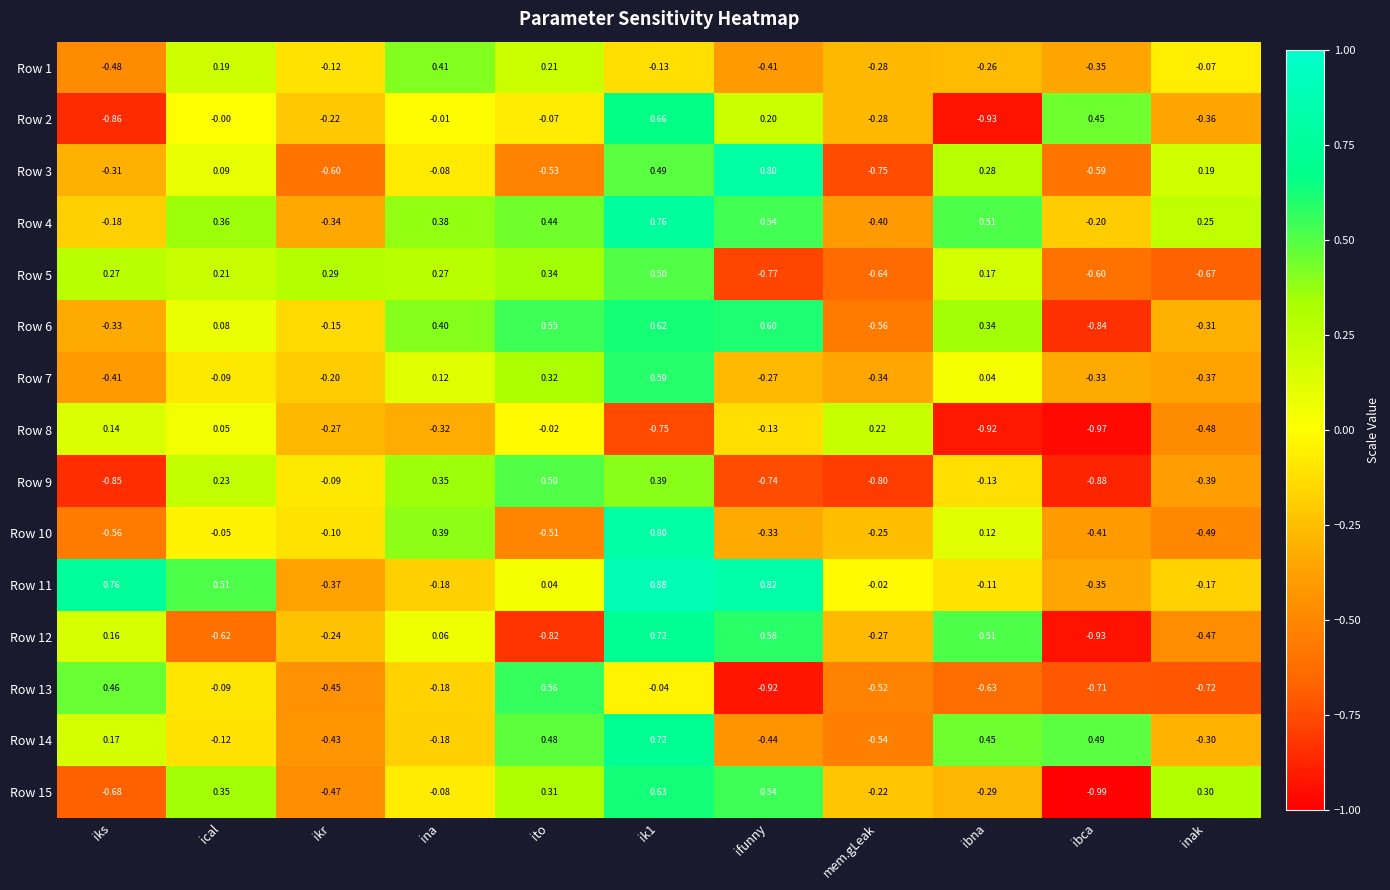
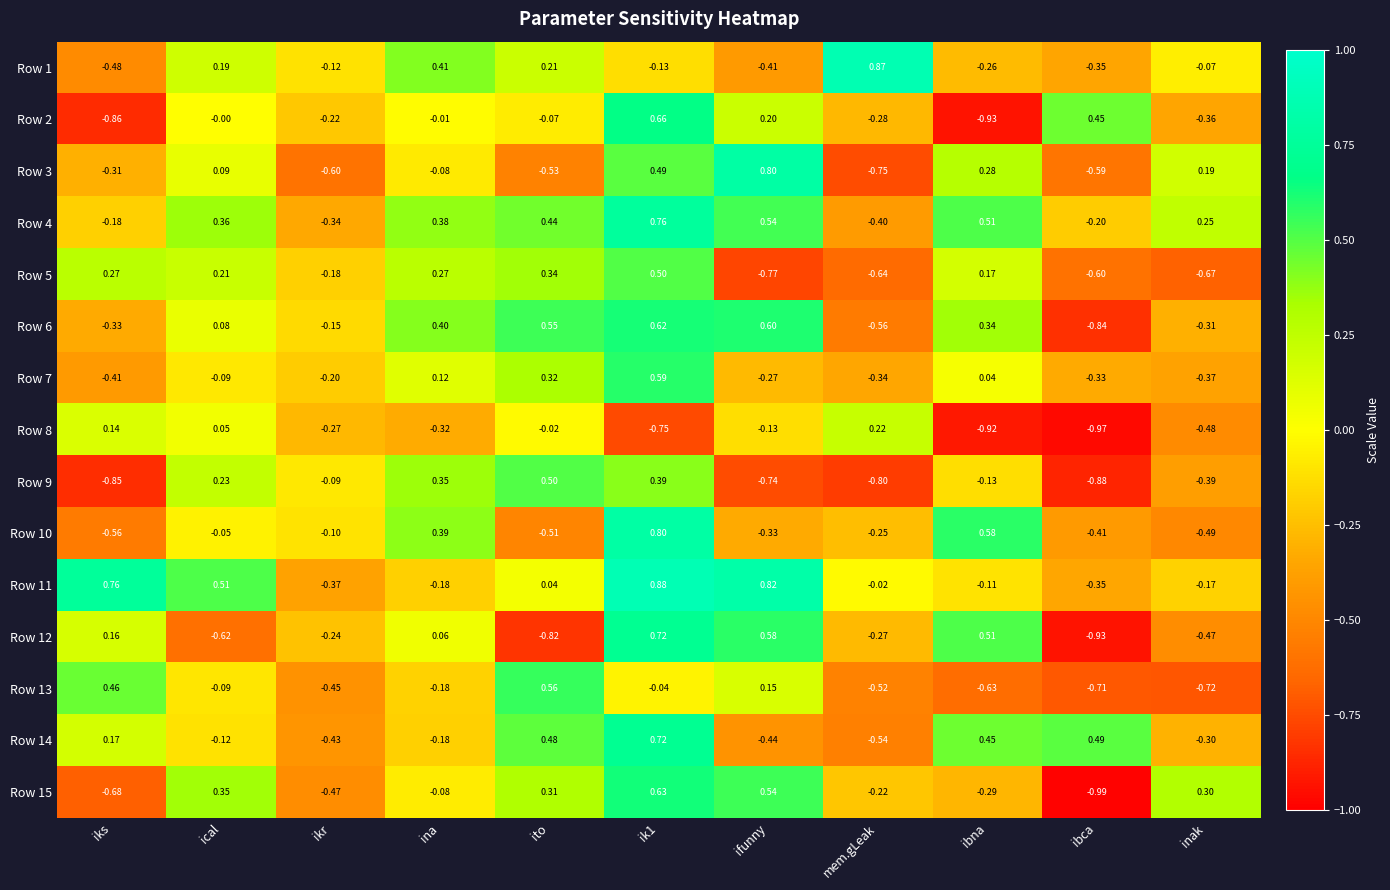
  {
    "Row 1": {
      "iks": -0.48,
      "ical": 0.19,
      "ikr": -0.12,
      "ina": 0.41,
      "ito": 0.21,
      "ik1": -0.13,
      "ifunny": -0.41,
-     "mem.gLeak": -0.28,
+     "mem.gLeak": 0.87,
      "ibna": -0.26,
      "ibca": -0.35,
      "inak": -0.07
    },
    "Row 2": {
      "iks": -0.86,
      "ical": -0.00,
      "ikr": -0.22,
      "ina": -0.01,
      "ito": -0.07,
      "ik1": 0.66,
      "ifunny": 0.20,
      "mem.gLeak": -0.28,
      "ibna": -0.93,
      "ibca": 0.45,
      "inak": -0.36
    },
    "Row 3": {
      "iks": -0.31,
      "ical": 0.09,
      "ikr": -0.60,
      "ina": -0.08,
      "ito": -0.53,
      "ik1": 0.49,
      "ifunny": 0.80,
      "mem.gLeak": -0.75,
      "ibna": 0.28,
      "ibca": -0.59,
      "inak": 0.19
    },
    "Row 4": {
      "iks": -0.18,
      "ical": 0.36,
      "ikr": -0.34,
      "ina": 0.38,
      "ito": 0.44,
      "ik1": 0.76,
      "ifunny": 0.54,
      "mem.gLeak": -0.40,
      "ibna": 0.51,
      "ibca": -0.20,
      "inak": 0.25
    },
    "Row 5": {
      "iks": 0.27,
      "ical": 0.21,
-     "ikr": 0.29,
+     "ikr": -0.18,
      "ina": 0.27,
      "ito": 0.34,
      "ik1": 0.50,
      "ifunny": -0.77,
      "mem.gLeak": -0.64,
      "ibna": 0.17,
      "ibca": -0.60,
      "inak": -0.67
    },
    "Row 6": {
      "iks": -0.33,
      "ical": 0.08,
      "ikr": -0.15,
      "ina": 0.40,
      "ito": 0.55,
      "ik1": 0.62,
      "ifunny": 0.60,
      "mem.gLeak": -0.56,
      "ibna": 0.34,
      "ibca": -0.84,
      "inak": -0.31
    },
    "Row 7": {
      "iks": -0.41,
      "ical": -0.09,
      "ikr": -0.20,
      "ina": 0.12,
      "ito": 0.32,
      "ik1": 0.59,
      "ifunny": -0.27,
      "mem.gLeak": -0.34,
      "ibna": 0.04,
      "ibca": -0.33,
      "inak": -0.37
    },
    "Row 8": {
      "iks": 0.14,
      "ical": 0.05,
      "ikr": -0.27,
      "ina": -0.32,
      "ito": -0.02,
      "ik1": -0.75,
      "ifunny": -0.13,
      "mem.gLeak": 0.22,
      "ibna": -0.92,
      "ibca": -0.97,
      "inak": -0.48
    },
    "Row 9": {
      "iks": -0.85,
      "ical": 0.23,
      "ikr": -0.09,
      "ina": 0.35,
      "ito": 0.50,
      "ik1": 0.39,
      "ifunny": -0.74,
      "mem.gLeak": -0.80,
      "ibna": -0.13,
      "ibca": -0.88,
      "inak": -0.39
    },
    "Row 10": {
      "iks": -0.56,
      "ical": -0.05,
      "ikr": -0.10,
      "ina": 0.39,
      "ito": -0.51,
      "ik1": 0.80,
      "ifunny": -0.33,
      "mem.gLeak": -0.25,
-     "ibna": 0.12,
+     "ibna": 0.58,
      "ibca": -0.41,
      "inak": -0.49
    },
    "Row 11": {
      "iks": 0.76,
      "ical": 0.51,
      "ikr": -0.37,
      "ina": -0.18,
      "ito": 0.04,
      "ik1": 0.88,
      "ifunny": 0.82,
      "mem.gLeak": -0.02,
      "ibna": -0.11,
      "ibca": -0.35,
      "inak": -0.17
    },
    "Row 12": {
      "iks": 0.16,
      "ical": -0.62,
      "ikr": -0.24,
      "ina": 0.06,
      "ito": -0.82,
      "ik1": 0.72,
      "ifunny": 0.58,
      "mem.gLeak": -0.27,
      "ibna": 0.51,
      "ibca": -0.93,
      "inak": -0.47
    },
    "Row 13": {
      "iks": 0.46,
      "ical": -0.09,
      "ikr": -0.45,
      "ina": -0.18,
      "ito": 0.56,
      "ik1": -0.04,
-     "ifunny": -0.92,
+     "ifunny": 0.15,
      "mem.gLeak": -0.52,
      "ibna": -0.63,
      "ibca": -0.71,
      "inak": -0.72
    },
    "Row 14": {
      "iks": 0.17,
      "ical": -0.12,
      "ikr": -0.43,
      "ina": -0.18,
      "ito": 0.48,
      "ik1": 0.72,
      "ifunny": -0.44,
      "mem.gLeak": -0.54,
      "ibna": 0.45,
      "ibca": 0.49,
      "inak": -0.30
    },
    "Row 15": {
      "iks": -0.68,
      "ical": 0.35,
      "ikr": -0.47,
      "ina": -0.08,
      "ito": 0.31,
      "ik1": 0.63,
      "ifunny": 0.54,
      "mem.gLeak": -0.22,
      "ibna": -0.29,
      "ibca": -0.99,
      "inak": 0.30
    }
  }
